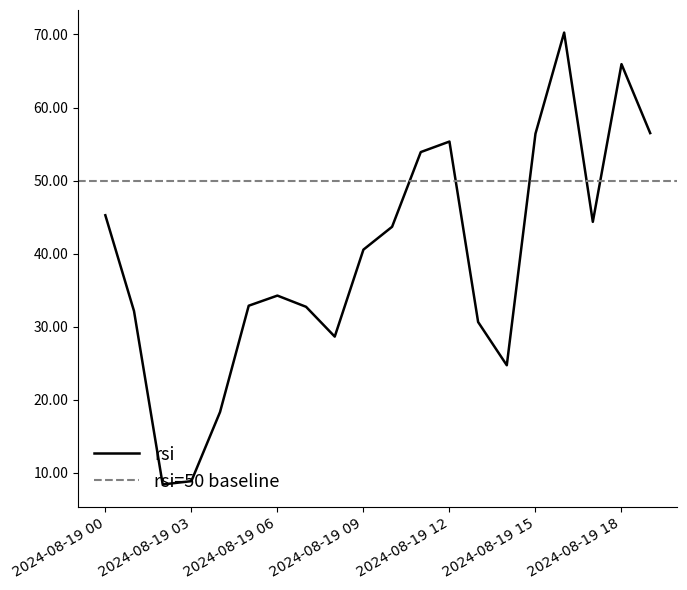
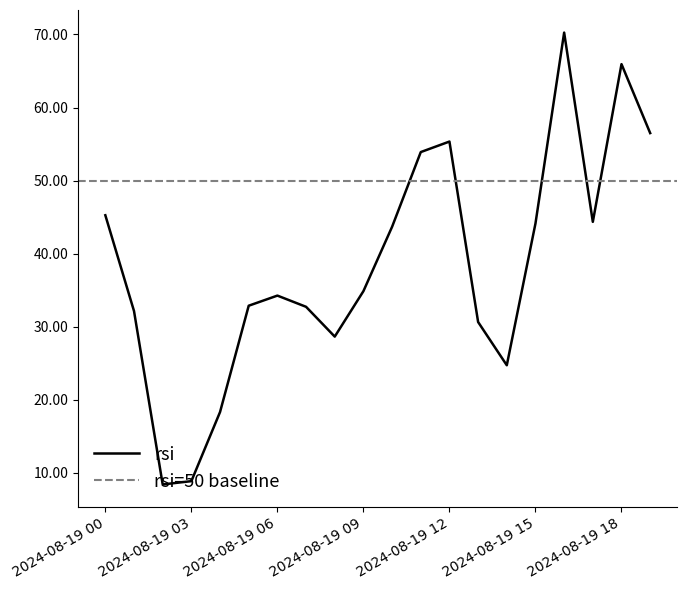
  {
    "2024-08-19 00": 45,
    "2024-08-19 03": 9,
    "2024-08-19 06": 34,
-   "2024-08-19 09": 41,
+   "2024-08-19 09": 35,
    "2024-08-19 12": 55,
-   "2024-08-19 15": 56,
+   "2024-08-19 15": 44,
    "2024-08-19 18": 66
  }
